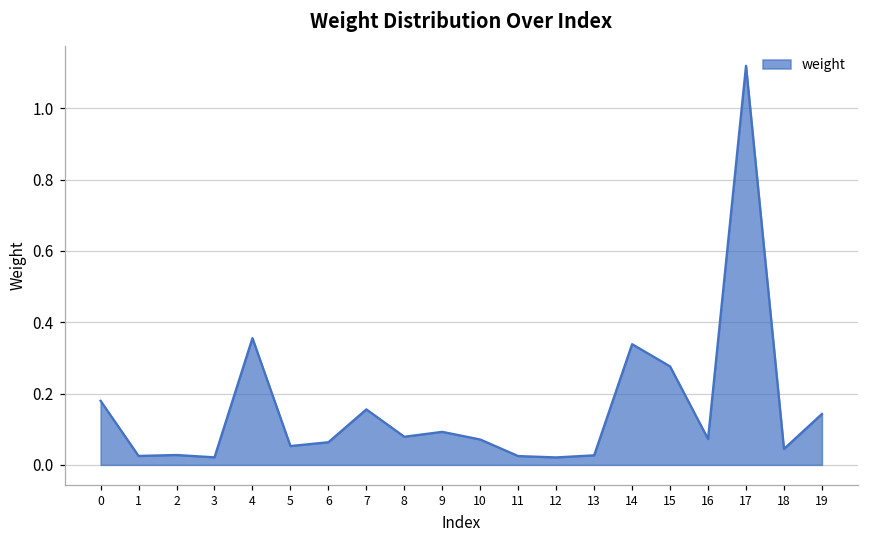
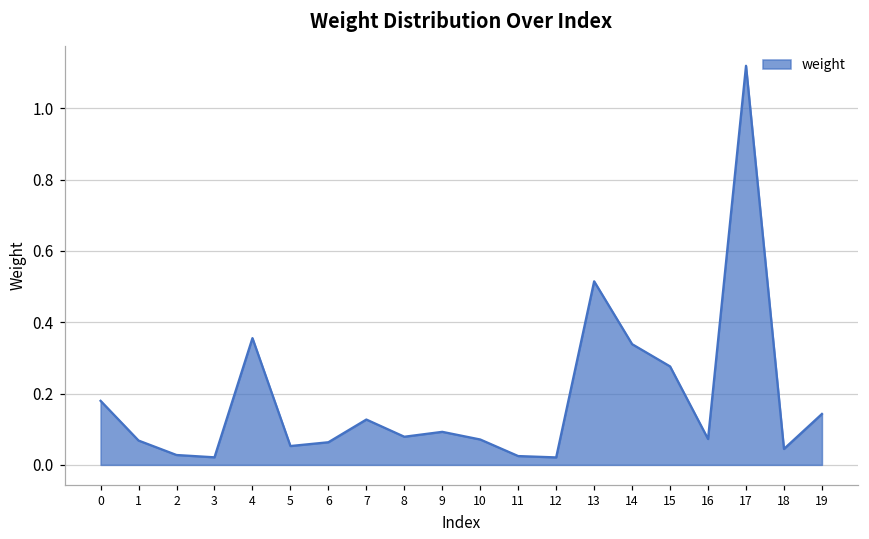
  {
    "0": 0.18,
-   "1": 0.03,
+   "1": 0.07,
    "2": 0.03,
    "3": 0.02,
    "4": 0.36,
    "5": 0.05,
    "6": 0.06,
-   "7": 0.16,
+   "7": 0.13,
    "8": 0.08,
    "9": 0.09,
    "10": 0.07,
    "11": 0.02,
    "12": 0.02,
-   "13": 0.03,
+   "13": 0.51,
    "14": 0.34,
    "15": 0.28,
    "16": 0.07,
    "17": 1.12,
    "18": 0.04,
    "19": 0.14
  }
